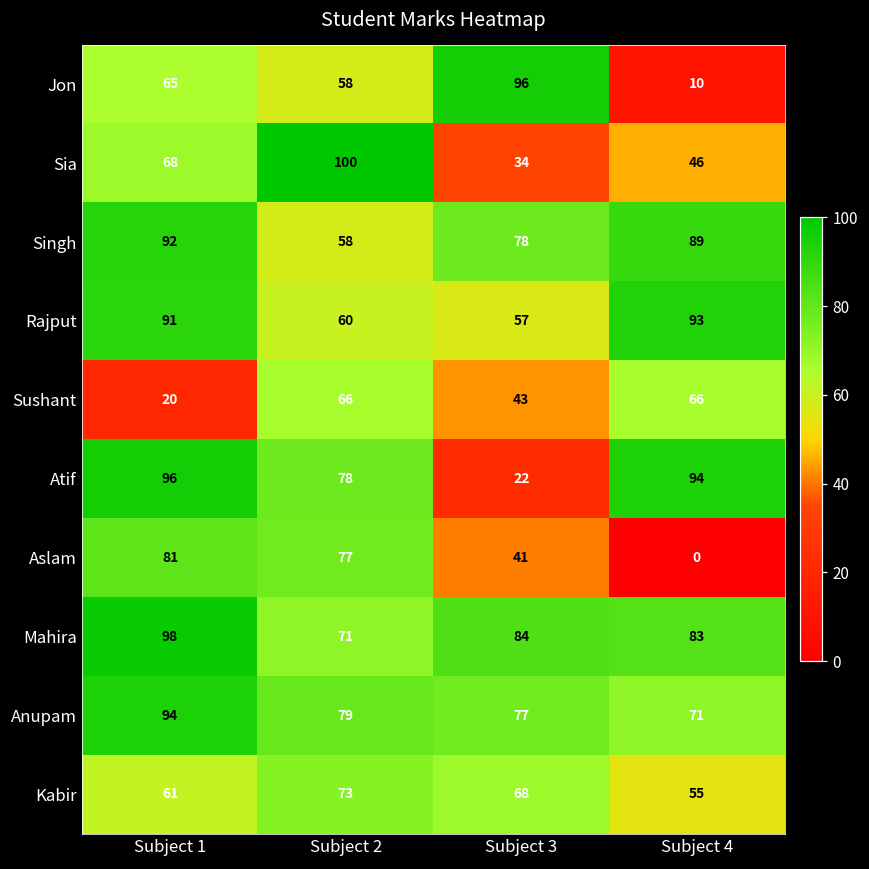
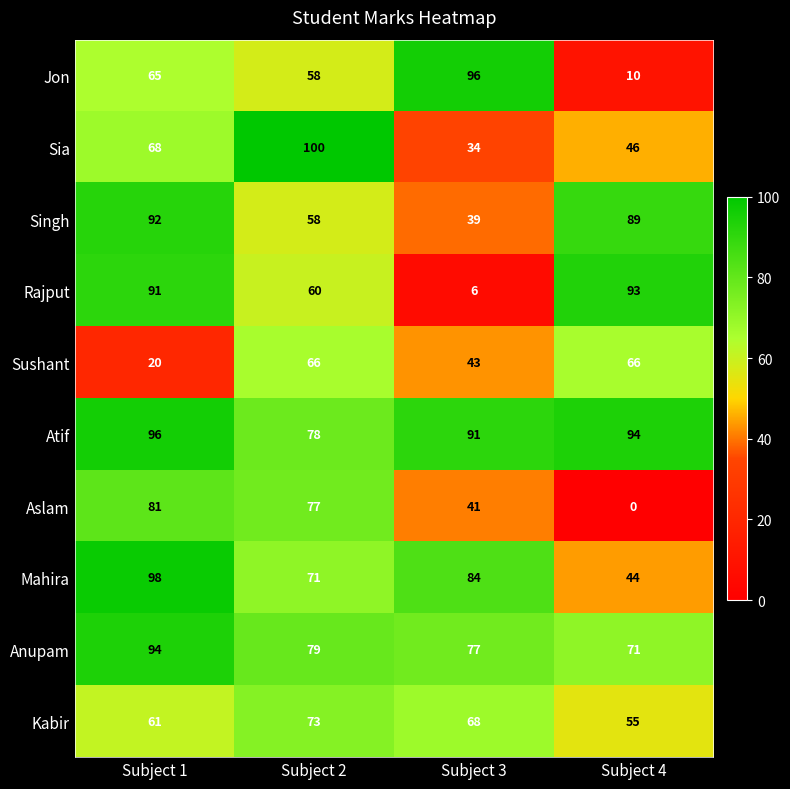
  {
    "Jon": {
      "Subject 1": 65,
      "Subject 2": 58,
      "Subject 3": 96,
      "Subject 4": 10
    },
    "Sia": {
      "Subject 1": 68,
      "Subject 2": 100,
      "Subject 3": 34,
      "Subject 4": 46
    },
    "Singh": {
      "Subject 1": 92,
      "Subject 2": 58,
-     "Subject 3": 78,
+     "Subject 3": 39,
      "Subject 4": 89
    },
    "Rajput": {
      "Subject 1": 91,
      "Subject 2": 60,
-     "Subject 3": 57,
+     "Subject 3": 6,
      "Subject 4": 93
    },
    "Sushant": {
      "Subject 1": 20,
      "Subject 2": 66,
      "Subject 3": 43,
      "Subject 4": 66
    },
    "Atif": {
      "Subject 1": 96,
      "Subject 2": 78,
-     "Subject 3": 22,
+     "Subject 3": 91,
      "Subject 4": 94
    },
    "Aslam": {
      "Subject 1": 81,
      "Subject 2": 77,
      "Subject 3": 41,
      "Subject 4": 0
    },
    "Mahira": {
      "Subject 1": 98,
      "Subject 2": 71,
      "Subject 3": 84,
-     "Subject 4": 83
+     "Subject 4": 44
    },
    "Anupam": {
      "Subject 1": 94,
      "Subject 2": 79,
      "Subject 3": 77,
      "Subject 4": 71
    },
    "Kabir": {
      "Subject 1": 61,
      "Subject 2": 73,
      "Subject 3": 68,
      "Subject 4": 55
    }
  }
